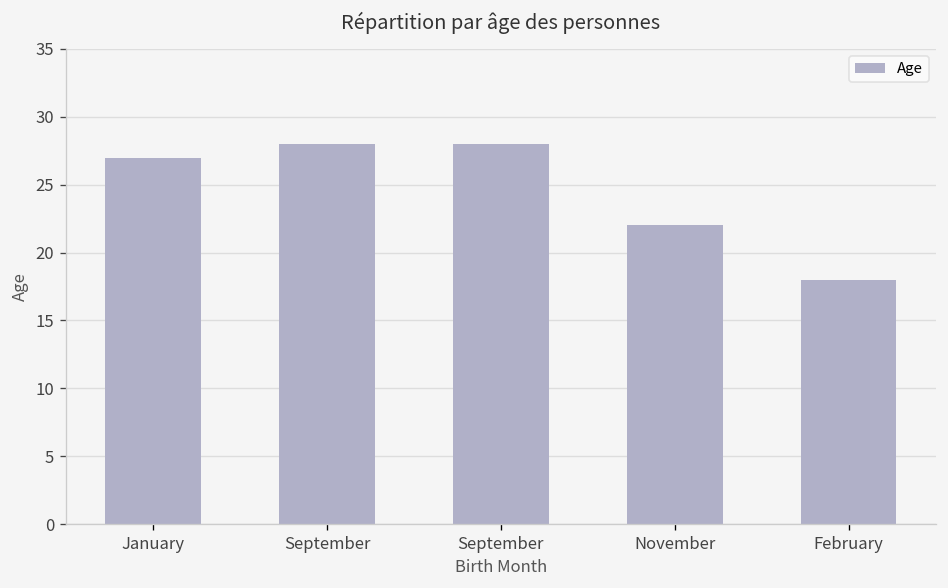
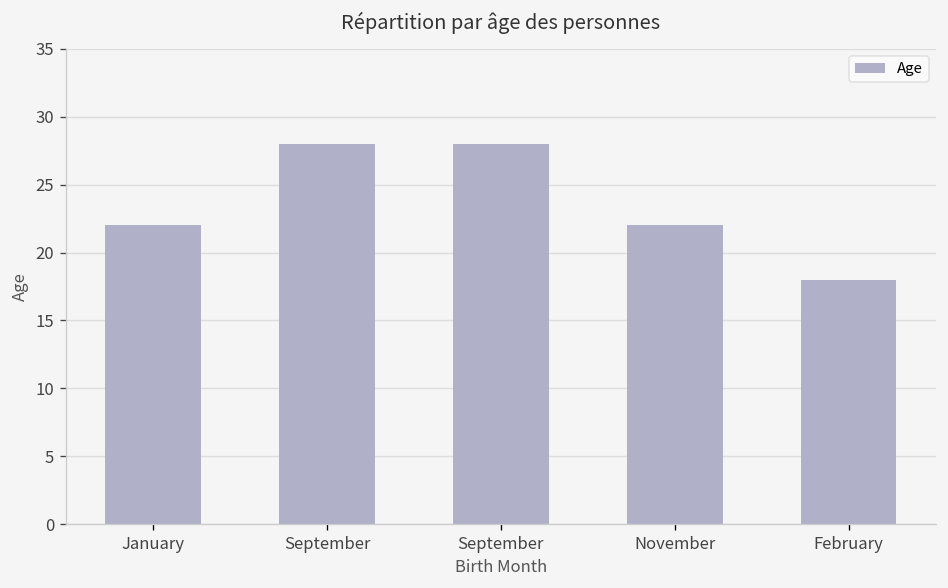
  {
-   "January": 27,
+   "January": 22,
    "November": 22,
    "February": 18
  }
